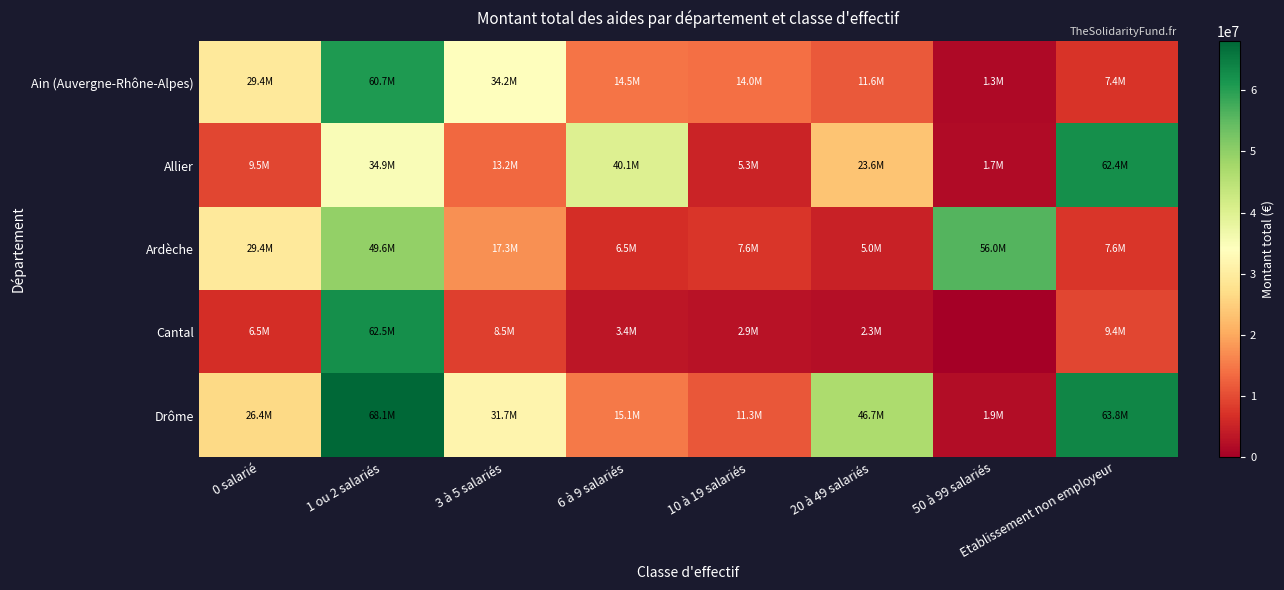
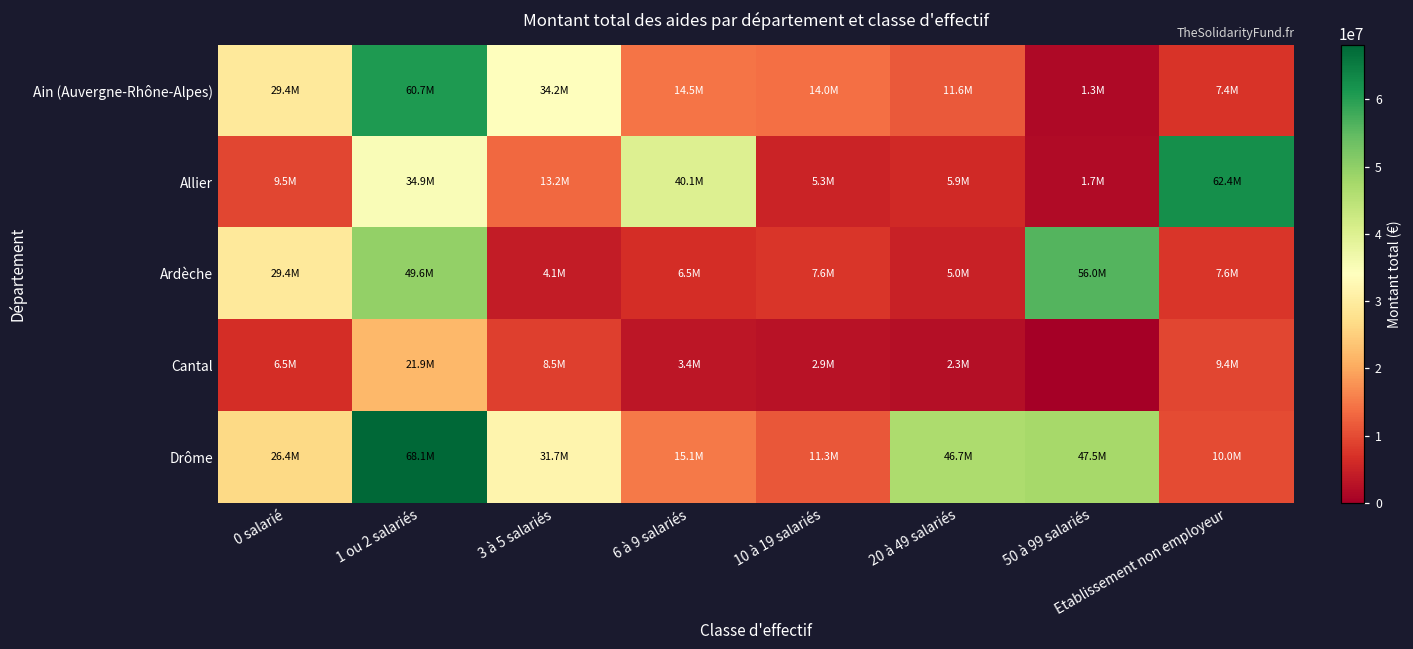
  {
    "Ain (Auvergne-Rhône-Alpes)": {
      "0 salarié": "29.4M",
      "1 ou 2 salariés": "60.7M",
      "3 à 5 salariés": "34.2M",
      "6 à 9 salariés": "14.5M",
      "10 à 19 salariés": "14.0M",
      "20 à 49 salariés": "11.6M",
      "50 à 99 salariés": "1.3M",
      "Etablissement non employeur": "7.4M"
    },
    "Allier": {
      "0 salarié": "9.5M",
      "1 ou 2 salariés": "34.9M",
      "3 à 5 salariés": "13.2M",
      "6 à 9 salariés": "40.1M",
      "10 à 19 salariés": "5.3M",
-     "20 à 49 salariés": "23.6M",
+     "20 à 49 salariés": "5.9M",
      "50 à 99 salariés": "1.7M",
      "Etablissement non employeur": "62.4M"
    },
    "Ardèche": {
      "0 salarié": "29.4M",
      "1 ou 2 salariés": "49.6M",
-     "3 à 5 salariés": "17.3M",
+     "3 à 5 salariés": "4.1M",
      "6 à 9 salariés": "6.5M",
      "10 à 19 salariés": "7.6M",
      "20 à 49 salariés": "5.0M",
      "50 à 99 salariés": "56.0M",
      "Etablissement non employeur": "7.6M"
    },
    "Cantal": {
      "0 salarié": "6.5M",
-     "1 ou 2 salariés": "62.5M",
+     "1 ou 2 salariés": "21.9M",
      "3 à 5 salariés": "8.5M",
      "6 à 9 salariés": "3.4M",
      "10 à 19 salariés": "2.9M",
      "20 à 49 salariés": "2.3M",
      "Etablissement non employeur": "9.4M"
    },
    "Drôme": {
      "0 salarié": "26.4M",
      "1 ou 2 salariés": "68.1M",
      "3 à 5 salariés": "31.7M",
      "6 à 9 salariés": "15.1M",
      "10 à 19 salariés": "11.3M",
      "20 à 49 salariés": "46.7M",
-     "50 à 99 salariés": "1.9M",
-     "Etablissement non employeur": "63.8M"
+     "50 à 99 salariés": "47.5M",
+     "Etablissement non employeur": "10.0M"
    }
  }
